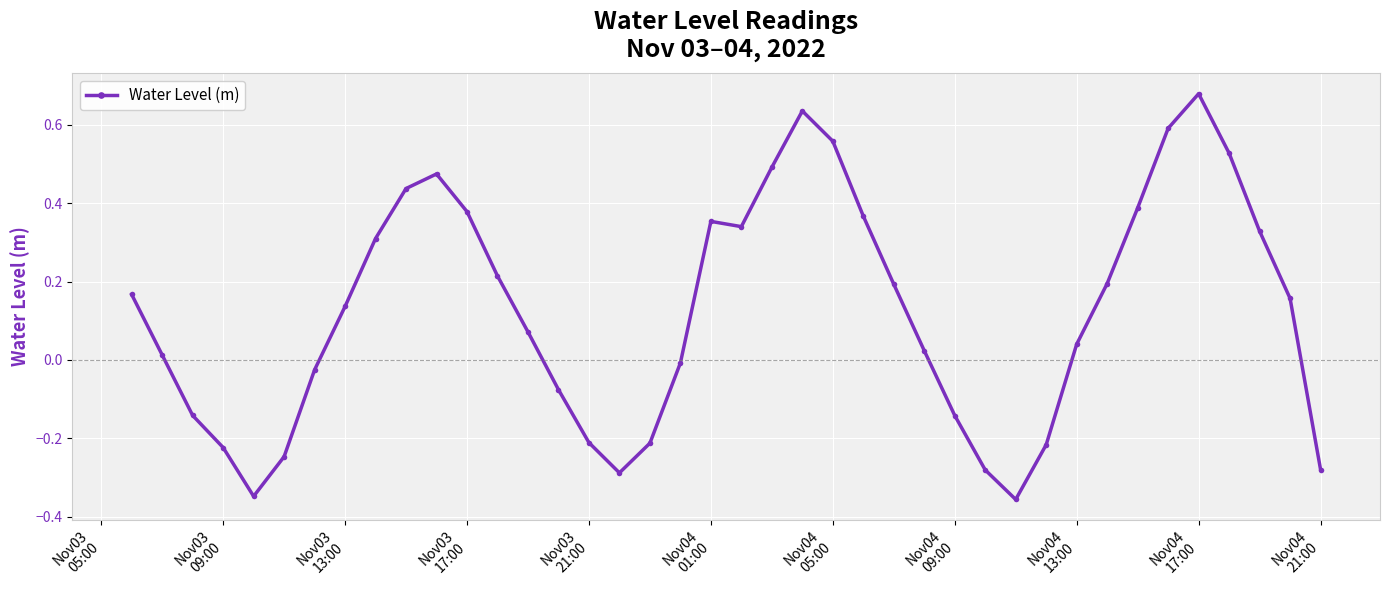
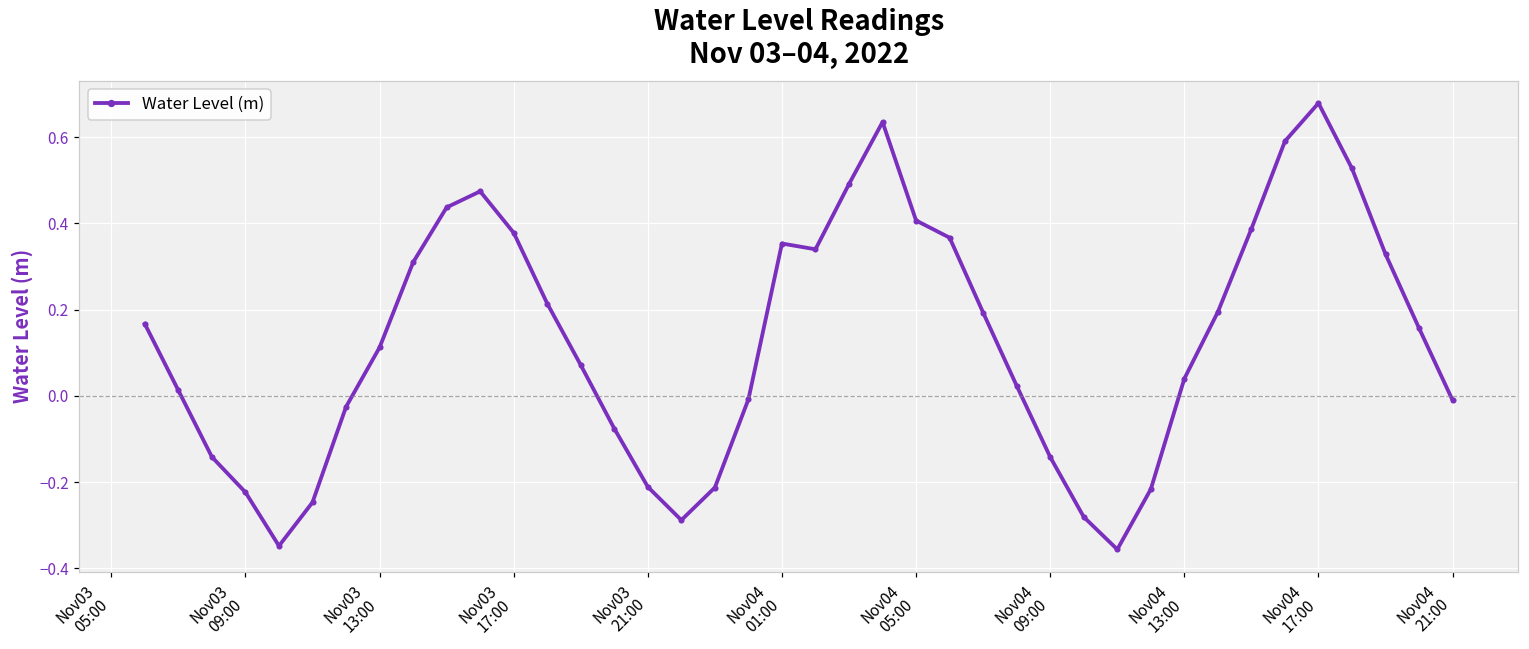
  {
    "Nov03 09:00": -0.22,
-   "Nov03 13:00": 0.14,
+   "Nov03 13:00": 0.11,
    "Nov03 17:00": 0.38,
    "Nov03 21:00": -0.21,
    "Nov04 01:00": 0.35,
-   "Nov04 05:00": 0.56,
+   "Nov04 05:00": 0.41,
    "Nov04 09:00": -0.14,
    "Nov04 13:00": 0.04,
    "Nov04 17:00": 0.68,
-   "Nov04 21:00": -0.28
+   "Nov04 21:00": -0.01
  }
